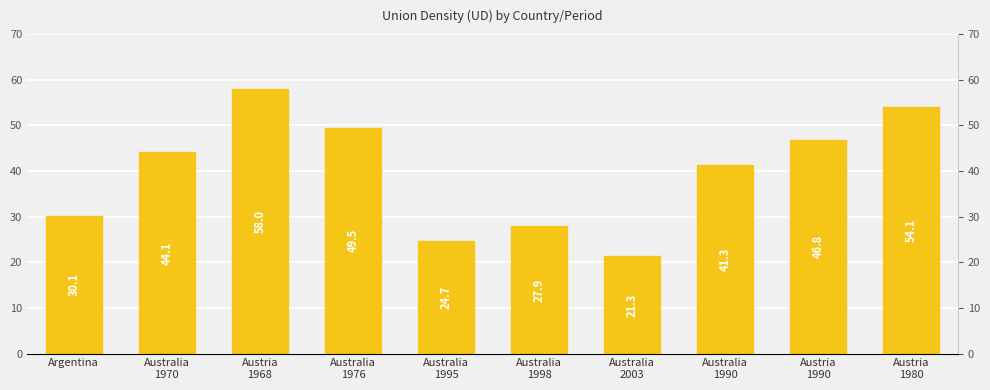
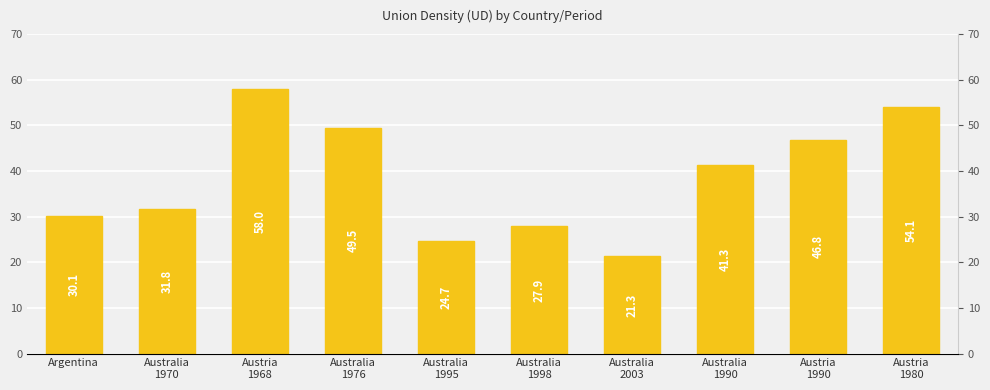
  {
    "Argentina": 30.1,
-   "Australia 1970": 44.1,
+   "Australia 1970": 31.8,
    "Austria 1968": 58.0,
    "Australia 1976": 49.5,
    "Australia 1995": 24.7,
    "Australia 1998": 27.9,
    "Australia 2003": 21.3,
    "Australia 1990": 41.3,
    "Austria 1990": 46.8,
    "Austria 1980": 54.1
  }
